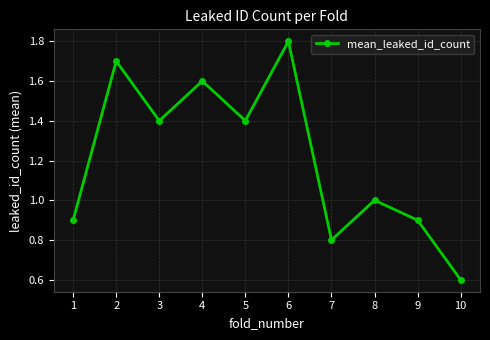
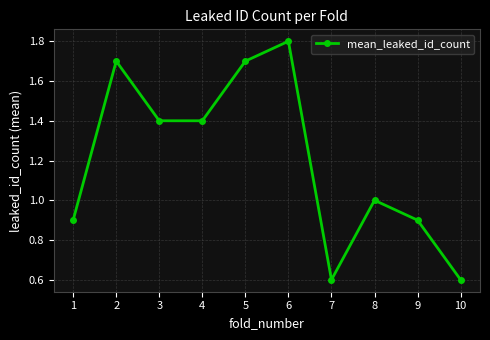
  {
    "1": 0.9,
    "2": 1.7,
    "3": 1.4,
-   "4": 1.6,
-   "5": 1.4,
+   "4": 1.4,
+   "5": 1.7,
    "6": 1.8,
-   "7": 0.8,
+   "7": 0.6,
    "8": 1.0,
    "9": 0.9,
    "10": 0.6
  }
